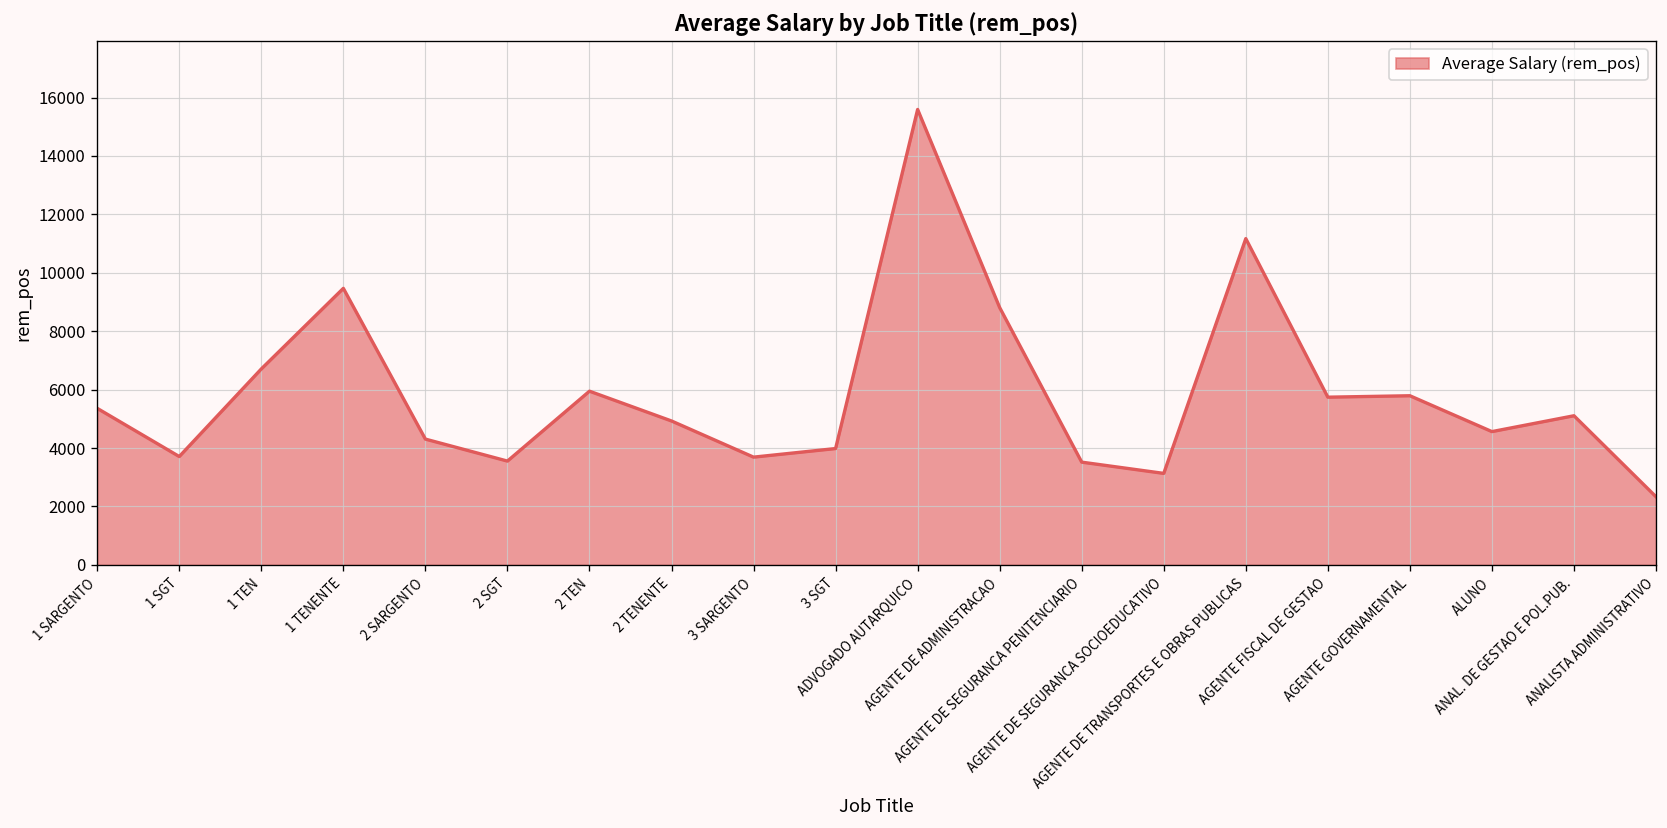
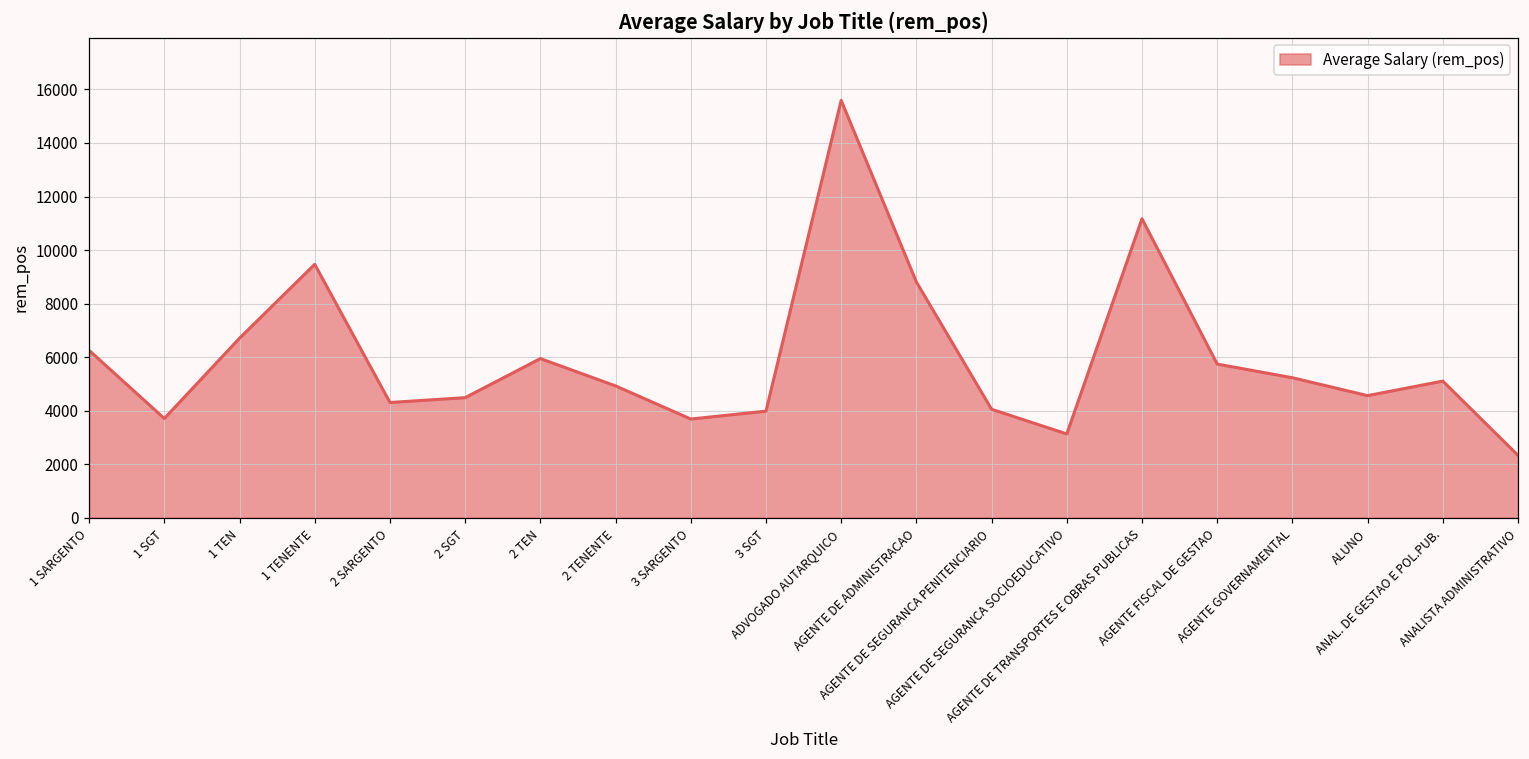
  {
-   "1 SARGENTO": 5400,
+   "1 SARGENTO": 6300,
    "1 SGT": 3700,
    "1 TEN": 6700,
    "1 TENENTE": 9500,
    "2 SARGENTO": 4300,
-   "2 SGT": 3600,
+   "2 SGT": 4500,
    "2 TEN": 5900,
    "2 TENENTE": 4900,
    "3 SARGENTO": 3700,
    "3 SGT": 4000,
    "ADVOGADO AUTARQUICO": 15600,
    "AGENTE DE ADMINISTRACAO": 8800,
-   "AGENTE DE SEGURANCA PENITENCIARIO": 3500,
+   "AGENTE DE SEGURANCA PENITENCIARIO": 4100,
    "AGENTE DE SEGURANCA SOCIOEDUCATIVO": 3100,
    "AGENTE DE TRANSPORTES E OBRAS PUBLICAS": 11200,
    "AGENTE FISCAL DE GESTAO": 5700,
-   "AGENTE GOVERNAMENTAL": 5800,
+   "AGENTE GOVERNAMENTAL": 5200,
    "ALUNO": 4600,
    "ANAL. DE GESTAO E POL.PUB.": 5100,
    "ANALISTA ADMINISTRATIVO": 2300
  }
